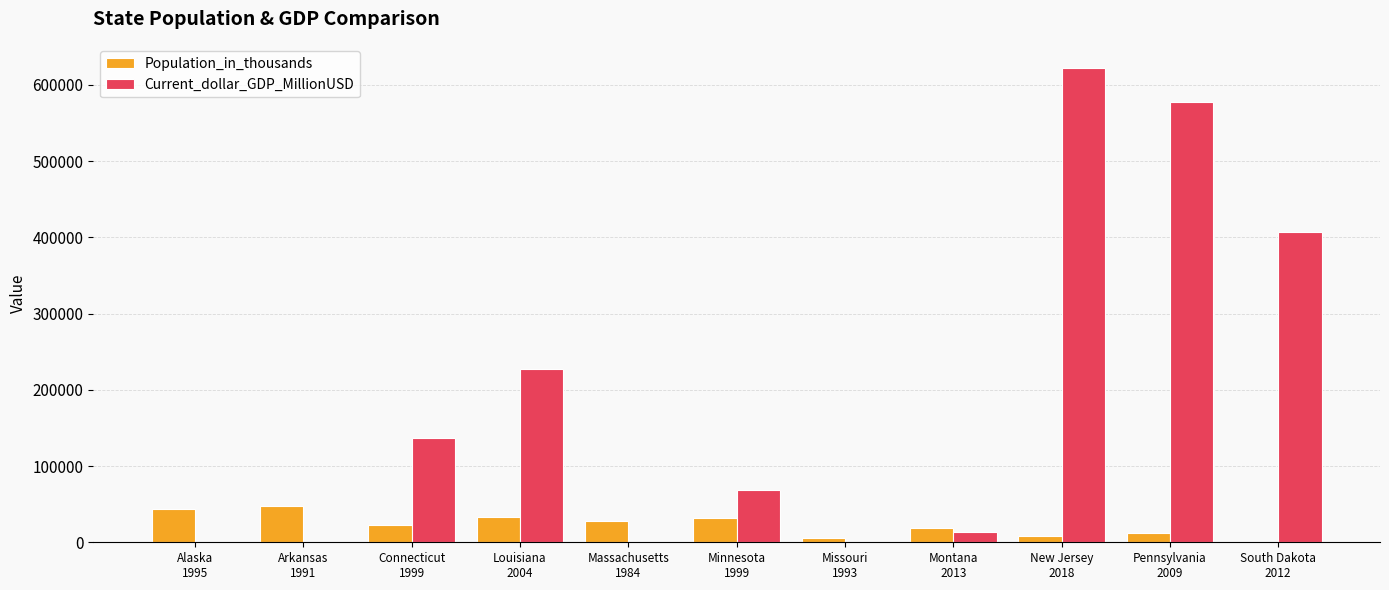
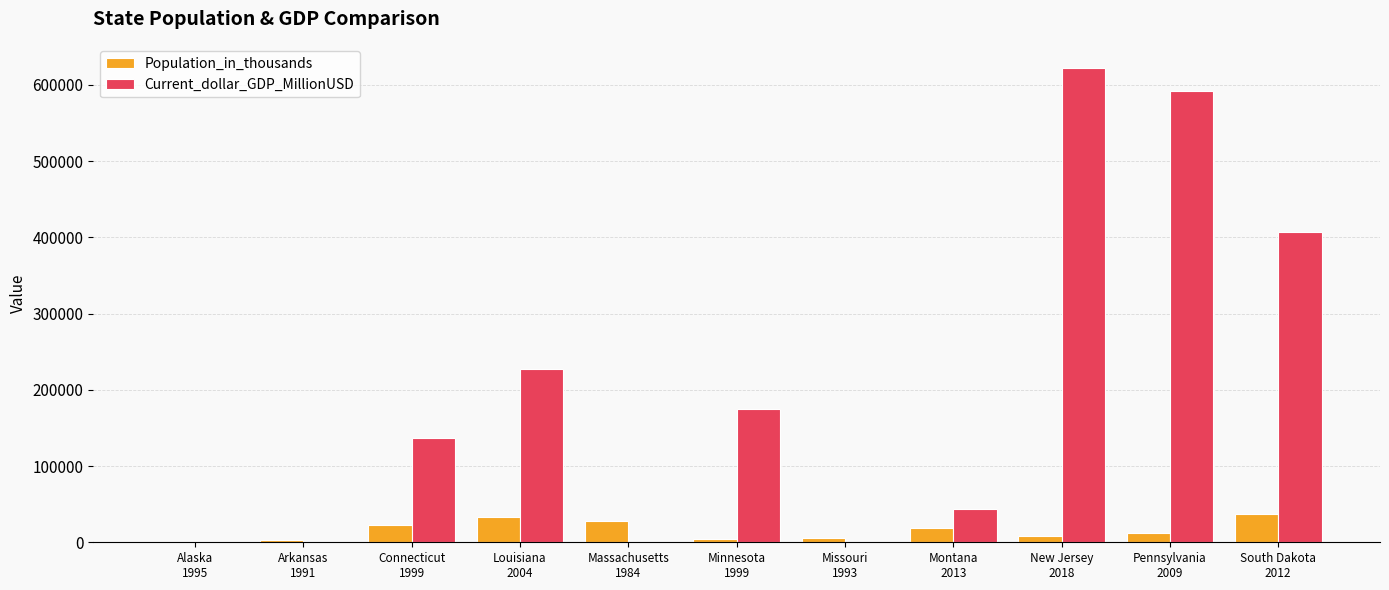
  {
    "Population_in_thousands": {
-     "Alaska 1995": 40000,
-     "Arkansas 1991": 50000,
+     "Alaska 1995": 0,
+     "Arkansas 1991": 0,
      "Connecticut 1999": 20000,
      "Louisiana 2004": 30000,
      "Massachusetts 1984": 30000,
-     "Minnesota 1999": 30000,
+     "Minnesota 1999": 0,
      "Missouri 1993": 10000,
      "Montana 2013": 20000,
      "New Jersey 2018": 10000,
      "Pennsylvania 2009": 10000,
-     "South Dakota 2012": 0
+     "South Dakota 2012": 40000
    },
    "Current_dollar_GDP_MillionUSD": {
      "Alaska 1995": 0,
      "Arkansas 1991": 0,
      "Connecticut 1999": 140000,
      "Louisiana 2004": 230000,
      "Massachusetts 1984": 0,
-     "Minnesota 1999": 70000,
+     "Minnesota 1999": 170000,
      "Missouri 1993": 0,
-     "Montana 2013": 10000,
+     "Montana 2013": 40000,
      "New Jersey 2018": 620000,
-     "Pennsylvania 2009": 580000,
+     "Pennsylvania 2009": 590000,
      "South Dakota 2012": 410000
    }
  }
